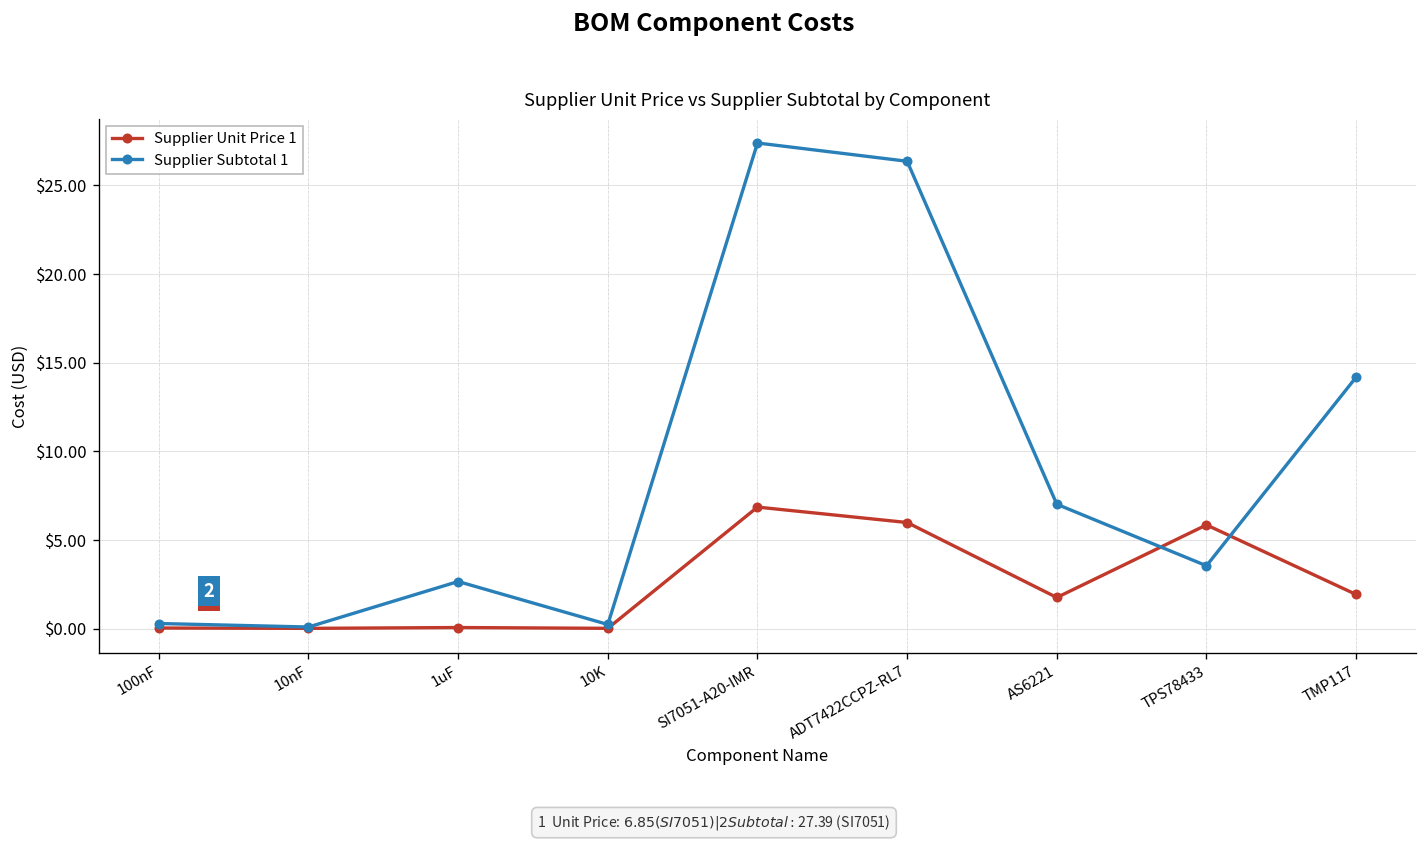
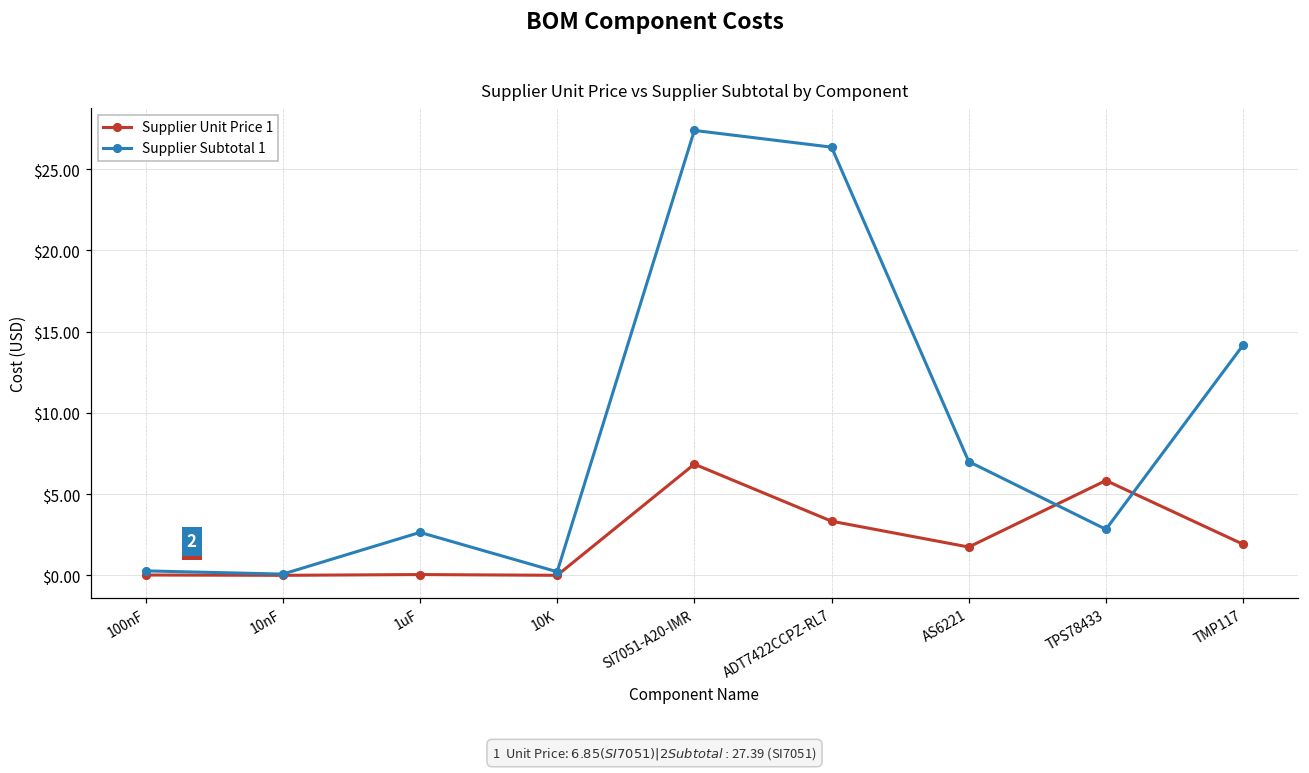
  {
    "Supplier Unit Price 1": {
      "100nF": "$0.0",
      "1uF": "$0.1",
      "10K": "$0.0",
      "SI7051-A20-IMR": "$6.9",
-     "ADT7422CCPZ-RL7": "$6.0",
+     "ADT7422CCPZ-RL7": "$3.3",
      "AS6221": "$1.8",
      "TPS78433": "$5.8",
      "TMP117": "$1.9"
    },
    "Supplier Subtotal 1": {
      "100nF": "$0.3",
      "1uF": "$2.7",
      "10K": "$0.2",
      "SI7051-A20-IMR": "$27.4",
      "ADT7422CCPZ-RL7": "$26.4",
      "AS6221": "$7.0",
-     "TPS78433": "$3.5",
+     "TPS78433": "$2.8",
      "TMP117": "$14.2"
    }
  }
